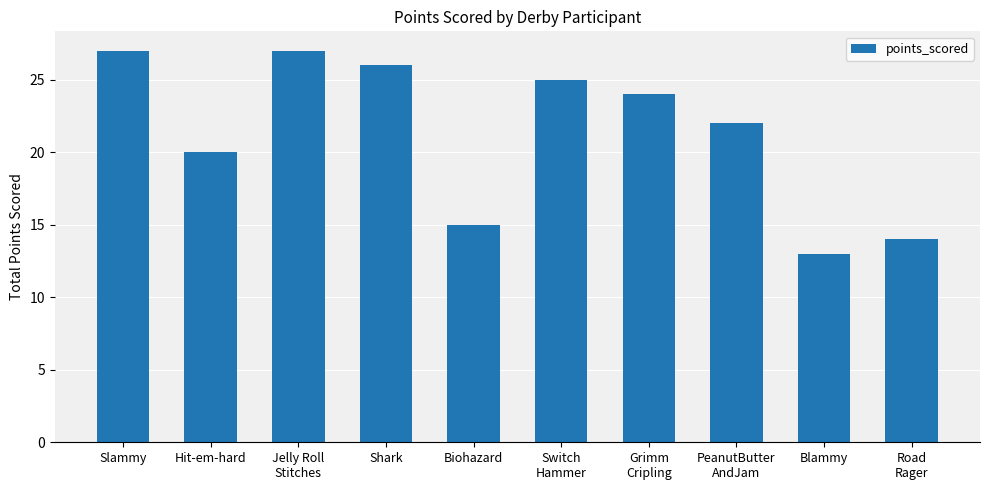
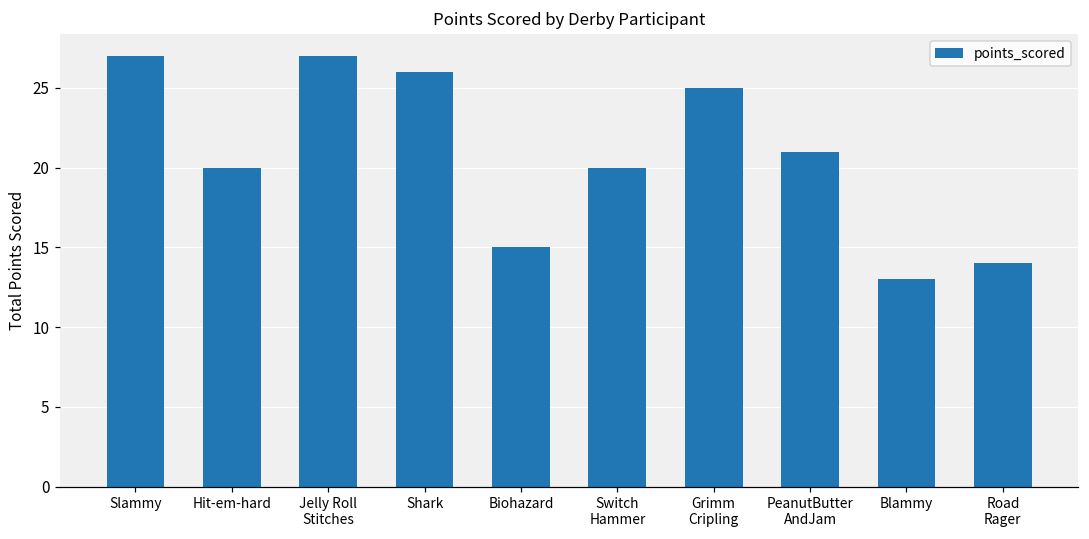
  {
    "Slammy": 27,
    "Hit-em-hard": 20,
    "Jelly Roll Stitches": 27,
    "Shark": 26,
    "Biohazard": 15,
-   "Switch Hammer": 25,
-   "Grimm Cripling": 24,
-   "PeanutButter AndJam": 22,
+   "Switch Hammer": 20,
+   "Grimm Cripling": 25,
+   "PeanutButter AndJam": 21,
    "Blammy": 13,
    "Road Rager": 14
  }
